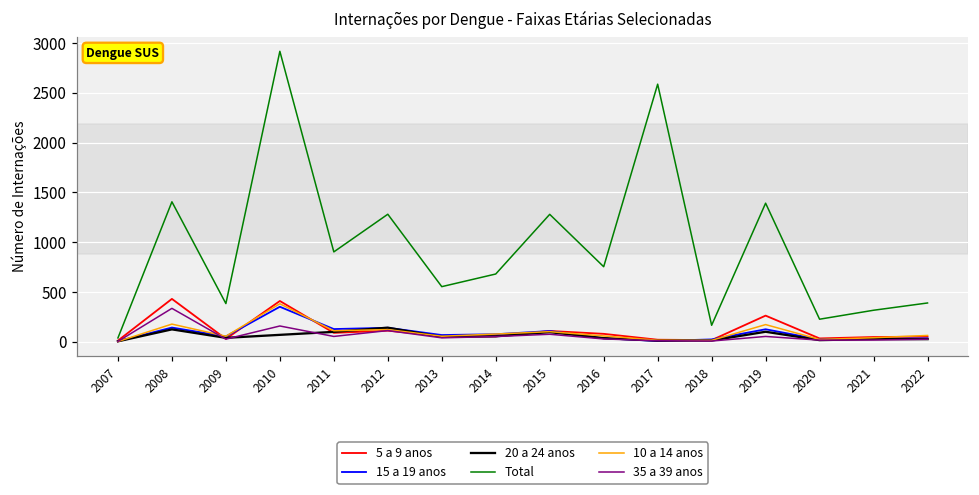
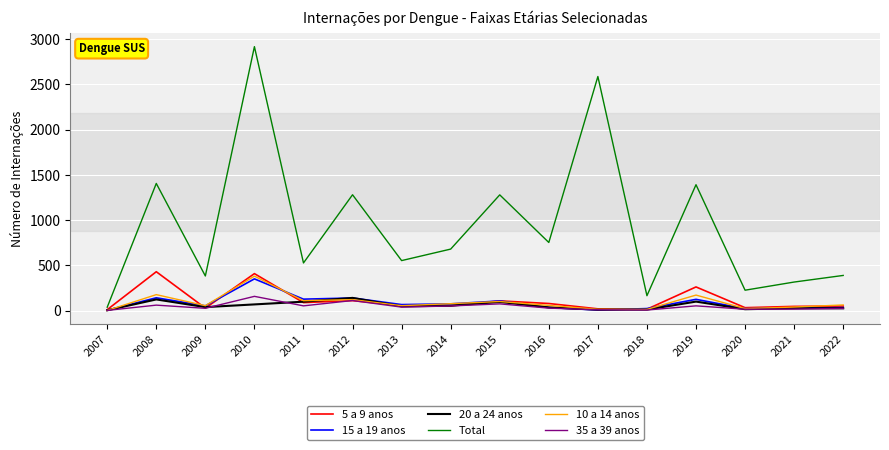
  {
    "5 a 9 anos": {
      "2008": 400,
      "2019": 300
    },
    "15 a 19 anos": {
      "2010": 400
    },
    "20 a 24 anos": {
      "2010": 100
    },
    "Total": {
      "2008": 1400,
      "2009": 400,
      "2010": 2900,
-     "2011": 900,
+     "2011": 500,
      "2012": 1300,
      "2013": 600,
      "2014": 700,
      "2015": 1300,
      "2016": 800,
      "2017": 2600,
      "2018": 200,
      "2019": 1400,
      "2020": 200,
      "2021": 300,
      "2022": 400
    },
    "10 a 14 anos": {
      "2008": 200,
      "2019": 200
    },
    "35 a 39 anos": {
-     "2008": 300,
+     "2008": 100,
      "2010": 200,
      "2011": 100,
      "2019": 100
    }
  }
